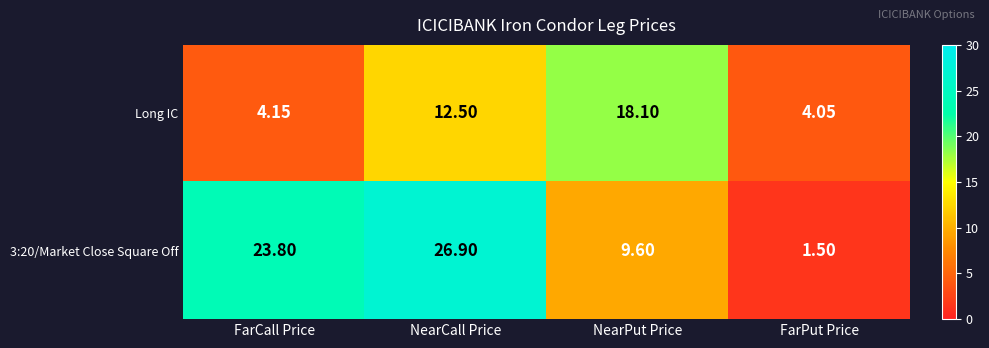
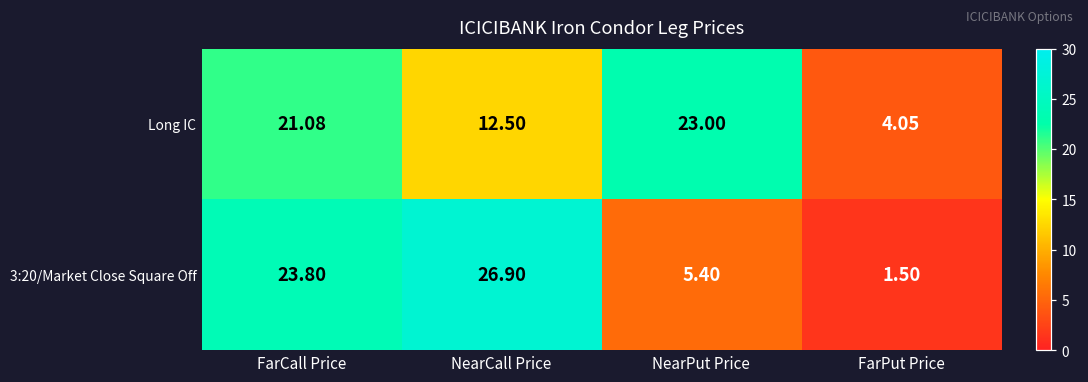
  {
    "Long IC": {
-     "FarCall Price": 4.15,
+     "FarCall Price": 21.08,
      "NearCall Price": 12.50,
-     "NearPut Price": 18.10,
+     "NearPut Price": 23.00,
      "FarPut Price": 4.05
    },
    "3:20/Market Close Square Off": {
      "FarCall Price": 23.80,
      "NearCall Price": 26.90,
-     "NearPut Price": 9.60,
+     "NearPut Price": 5.40,
      "FarPut Price": 1.50
    }
  }
